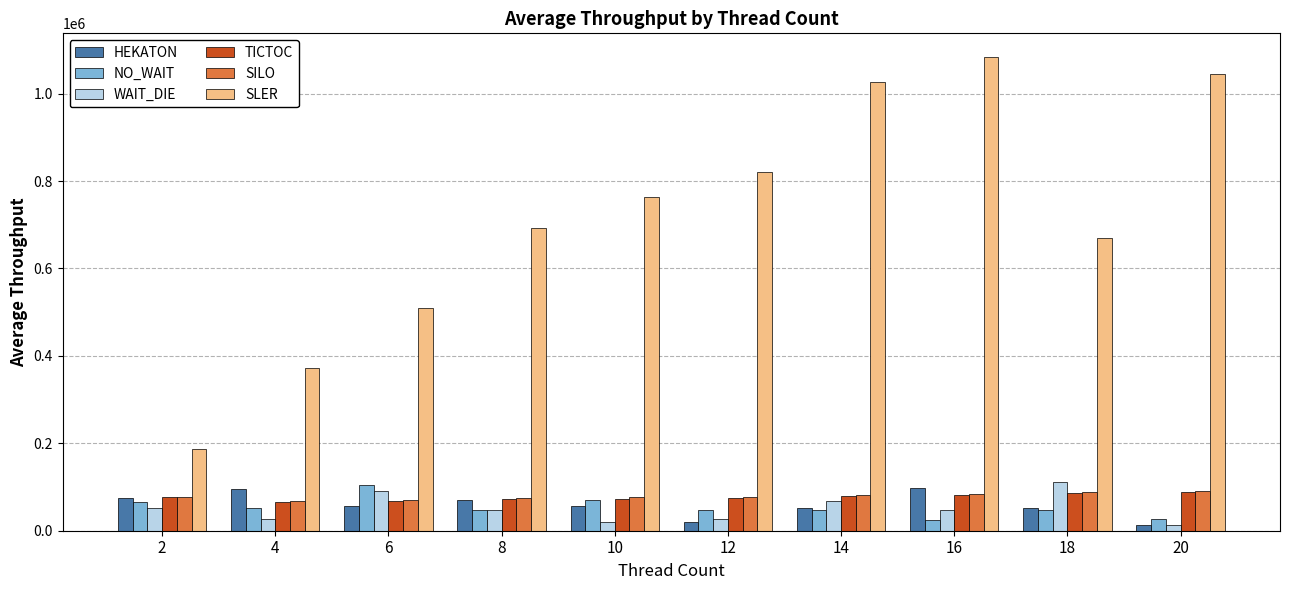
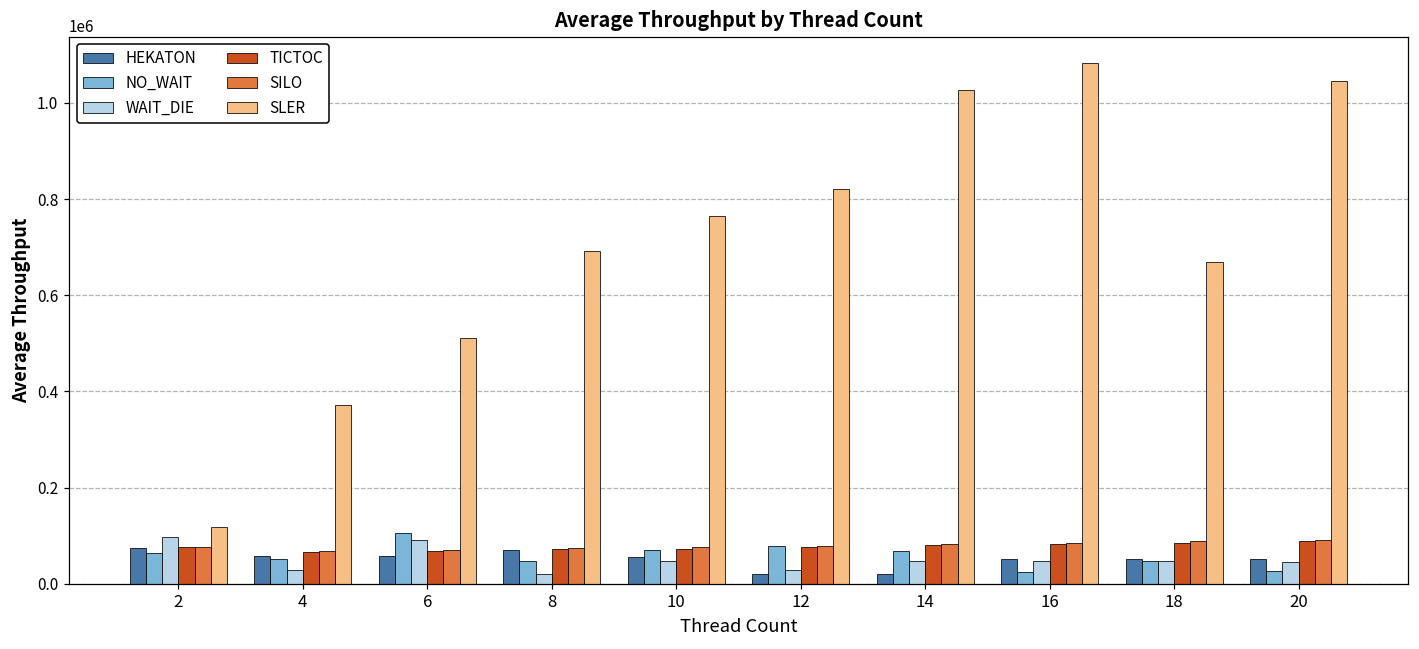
  {
    "HEKATON": {
      "2": 70000,
-     "4": 100000,
+     "4": 60000,
      "6": 60000,
      "8": 70000,
      "10": 60000,
      "12": 20000,
-     "14": 50000,
-     "16": 100000,
+     "14": 20000,
+     "16": 50000,
      "18": 50000,
-     "20": 10000
+     "20": 50000
    },
    "NO_WAIT": {
      "2": 60000,
      "4": 50000,
      "6": 100000,
      "8": 50000,
      "10": 70000,
-     "12": 50000,
-     "14": 50000,
+     "12": 80000,
+     "14": 70000,
      "16": 20000,
      "18": 50000,
      "20": 30000
    },
    "WAIT_DIE": {
-     "2": 50000,
+     "2": 100000,
      "4": 30000,
      "6": 90000,
-     "8": 50000,
-     "10": 20000,
+     "8": 20000,
+     "10": 50000,
      "12": 30000,
-     "14": 70000,
+     "14": 50000,
      "16": 50000,
-     "18": 110000,
-     "20": 10000
+     "18": 50000,
+     "20": 50000
    },
    "SLER": {
-     "2": 190000,
+     "2": 120000,
      "4": 370000,
      "6": 510000,
      "8": 690000,
      "10": 760000,
      "12": 820000,
      "14": 1030000,
      "16": 1080000,
      "18": 670000,
      "20": 1050000
    }
  }
